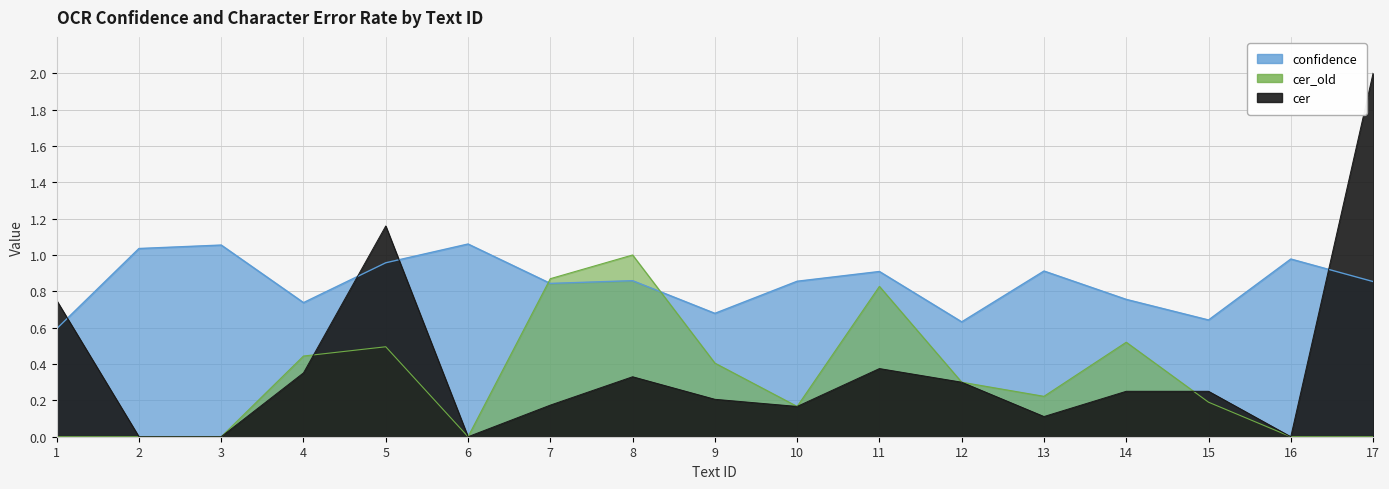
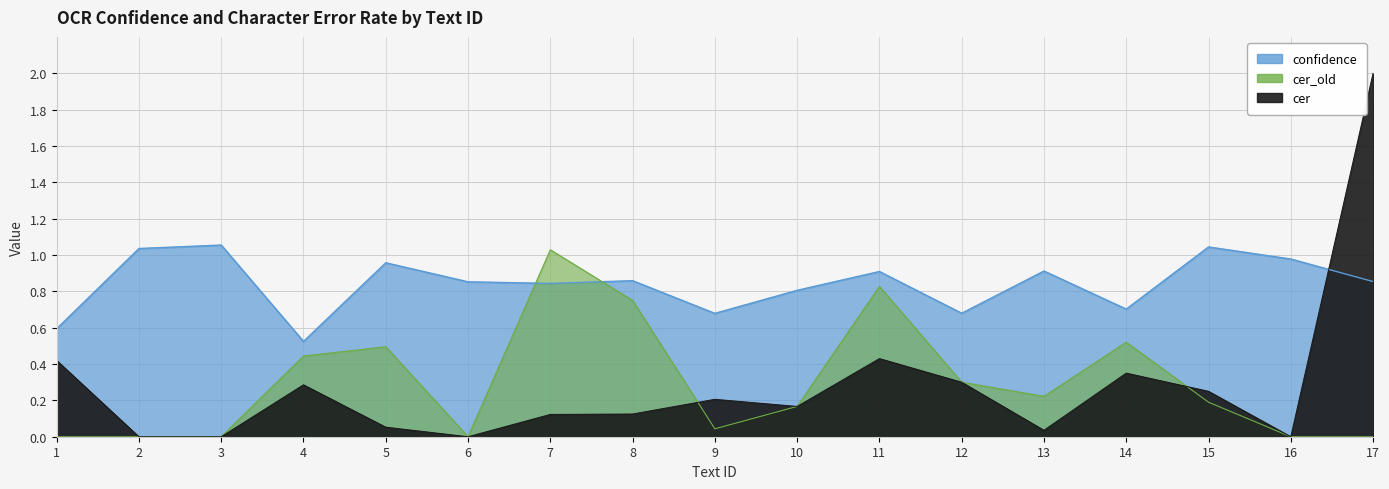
  {
    "confidence": {
      "1": 0.59,
      "2": 1.04,
      "3": 1.05,
-     "4": 0.74,
+     "4": 0.52,
      "5": 0.96,
-     "6": 1.06,
+     "6": 0.85,
      "7": 0.84,
      "8": 0.86,
      "9": 0.68,
-     "10": 0.86,
+     "10": 0.81,
      "11": 0.91,
-     "12": 0.63,
+     "12": 0.68,
      "13": 0.91,
-     "14": 0.76,
-     "15": 0.64,
+     "14": 0.70,
+     "15": 1.04,
      "16": 0.98,
      "17": 0.85
    },
    "cer_old": {
      "1": 0.00,
      "4": 0.44,
      "5": 0.49,
-     "7": 0.87,
-     "8": 1.00,
-     "9": 0.41,
+     "7": 1.03,
+     "8": 0.75,
+     "9": 0.04,
      "11": 0.83,
      "13": 0.22,
      "14": 0.52,
      "15": 0.19,
      "17": 0.00
    },
    "cer": {
-     "1": 0.75,
-     "4": 0.35,
-     "5": 1.16,
-     "7": 0.17,
-     "8": 0.33,
+     "1": 0.42,
+     "4": 0.29,
+     "5": 0.05,
+     "7": 0.12,
+     "8": 0.13,
      "9": 0.21,
-     "11": 0.38,
-     "13": 0.11,
-     "14": 0.25,
+     "11": 0.43,
+     "13": 0.04,
+     "14": 0.35,
      "15": 0.25,
      "17": 2.00
    }
  }
